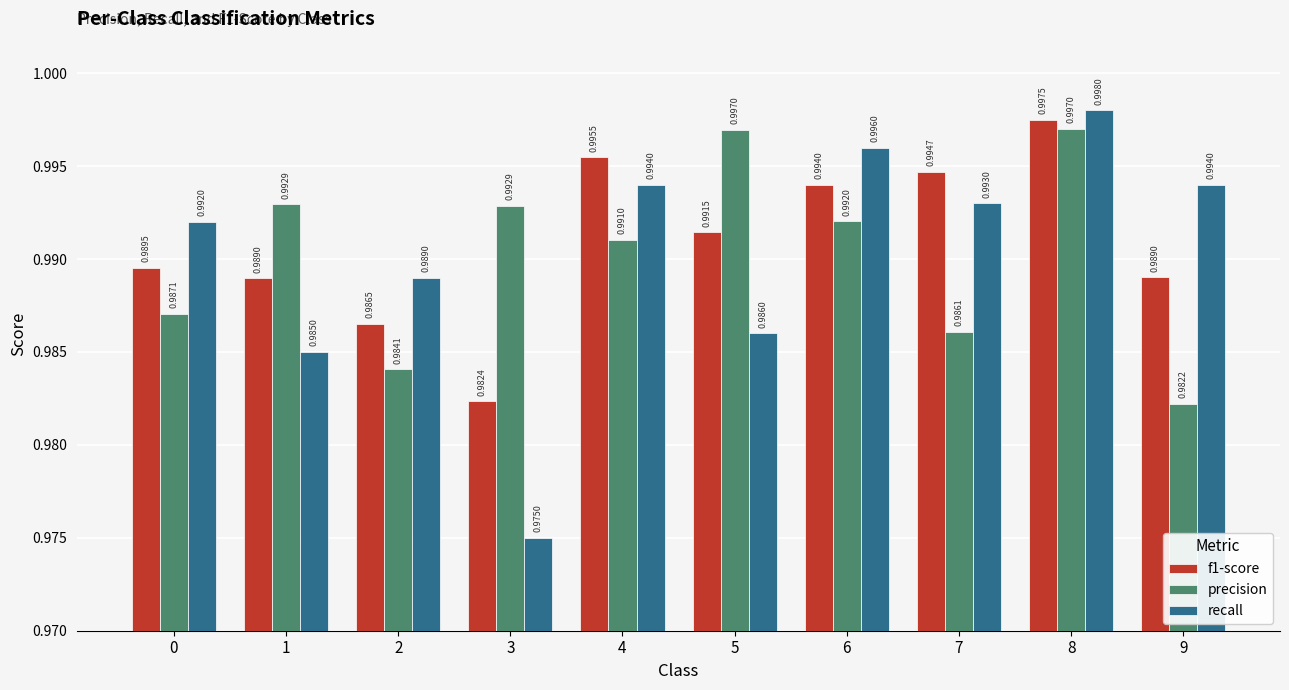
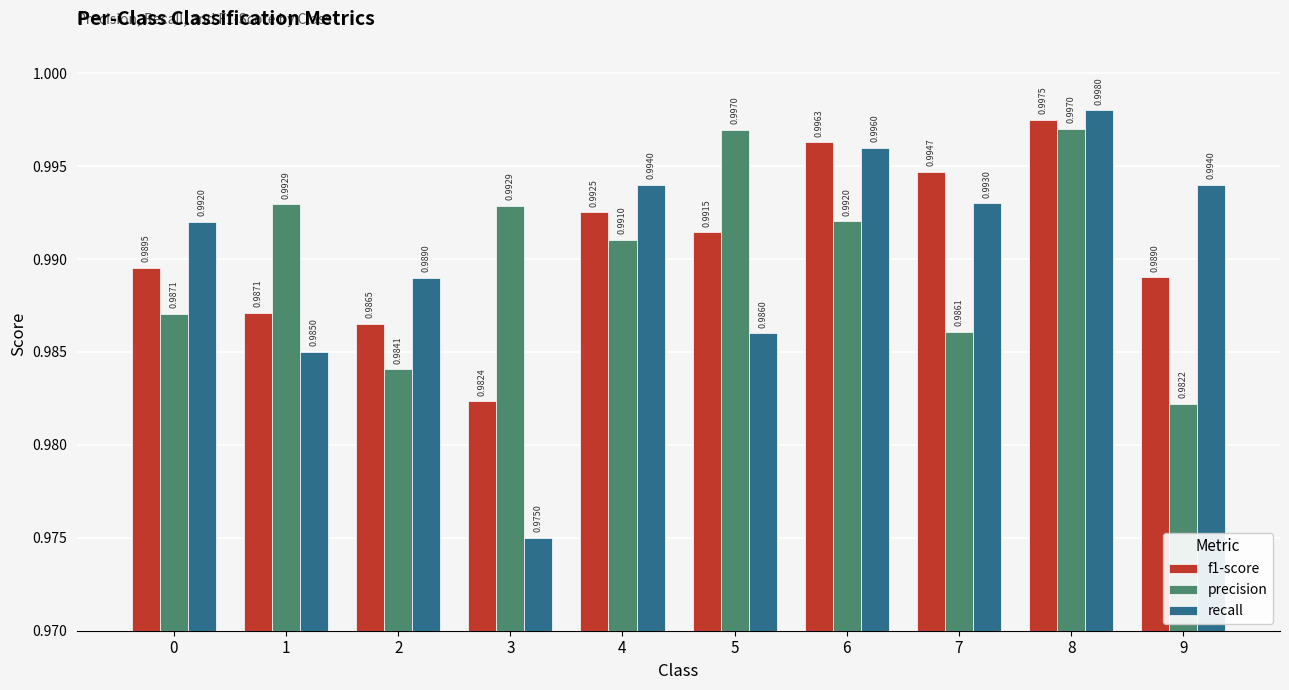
  {
    "f1-score": {
      "0": 0.9895,
-     "1": 0.9890,
+     "1": 0.9871,
      "2": 0.9865,
      "3": 0.9824,
-     "4": 0.9955,
+     "4": 0.9925,
      "5": 0.9915,
-     "6": 0.9940,
+     "6": 0.9963,
      "7": 0.9947,
      "8": 0.9975,
      "9": 0.9890
    }
  }
